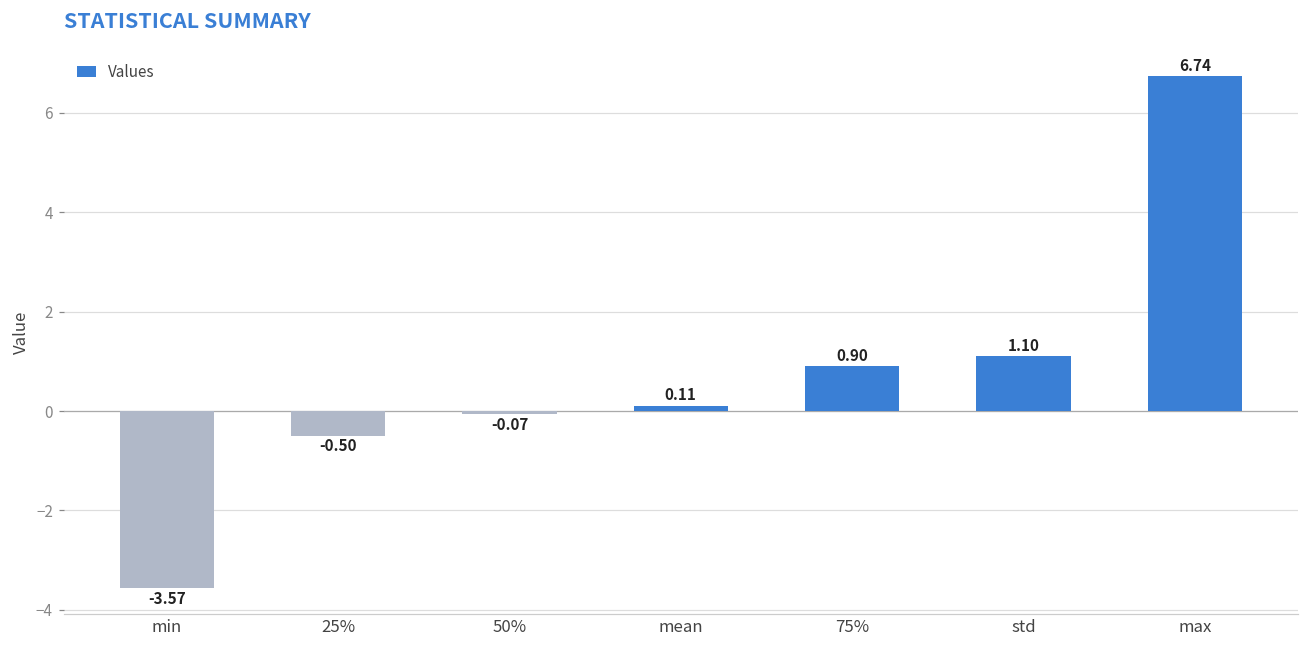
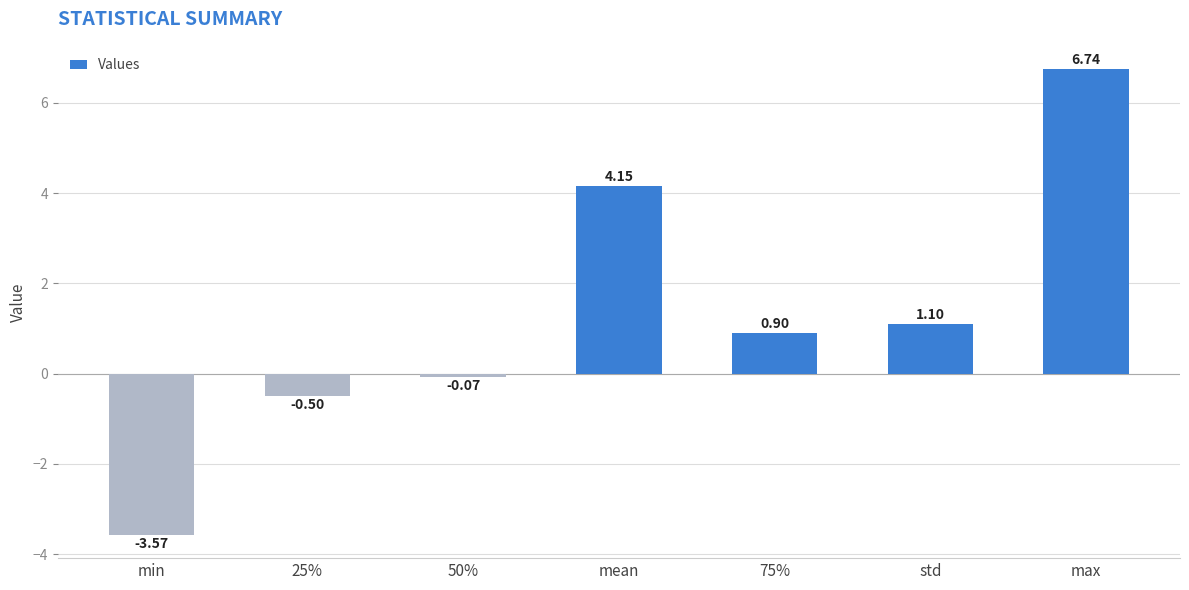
  {
    "Values": {
-     "mean": 0.11,
+     "mean": 4.15,
      "75%": 0.90,
      "std": 1.10,
      "max": 6.74
    }
  }
